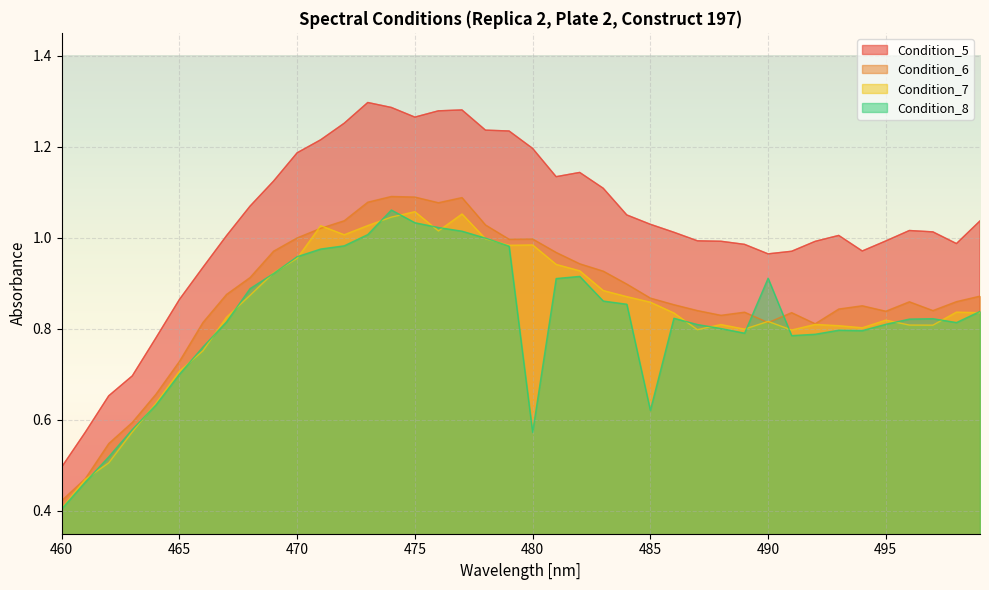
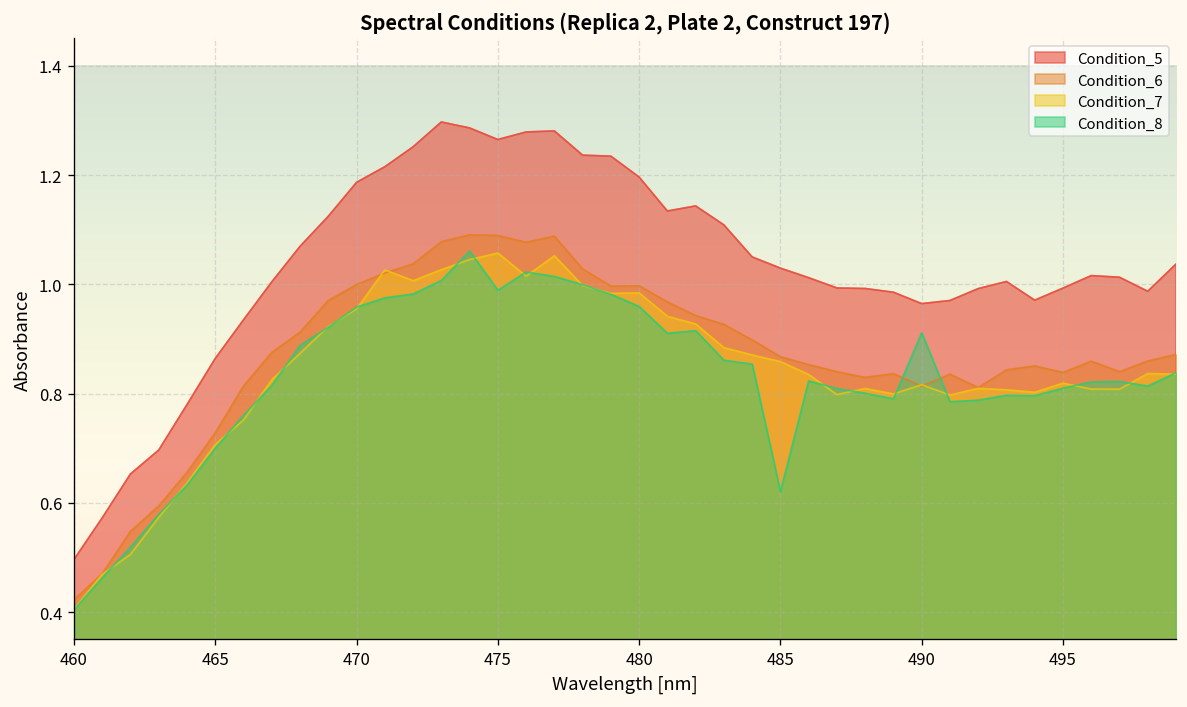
  {
    "Condition_8": {
      "465": 0.70,
-     "475": 1.03,
-     "480": 0.57,
+     "475": 0.99,
+     "480": 0.96,
      "485": 0.62,
      "490": 0.91,
      "495": 0.81
    }
  }
